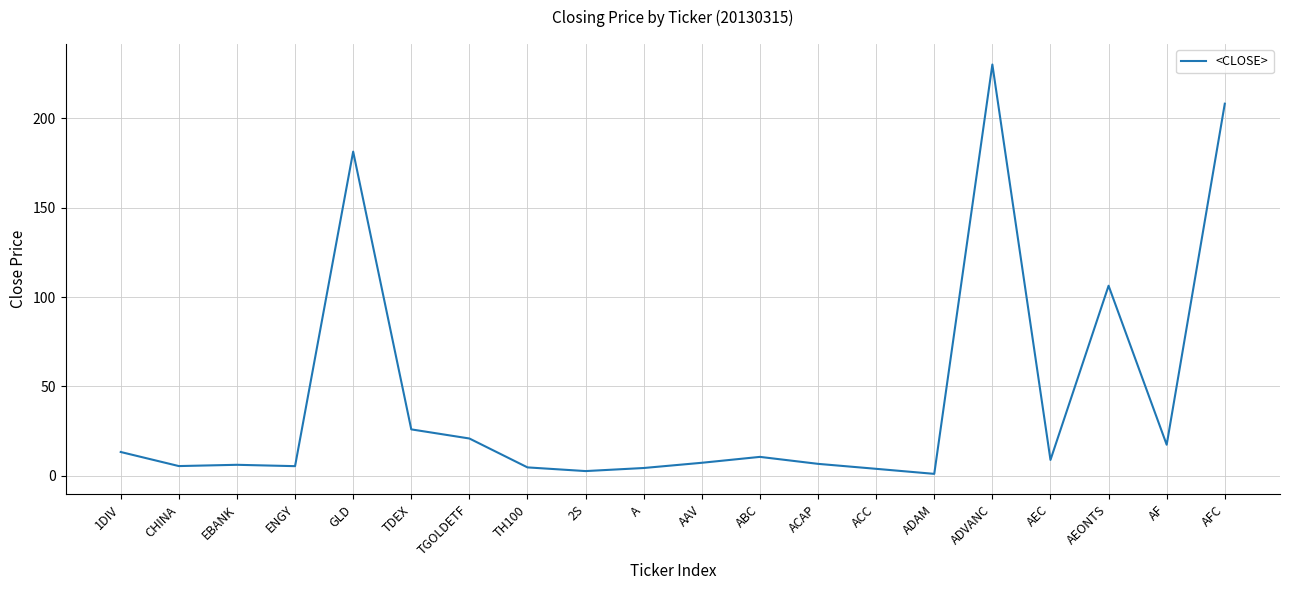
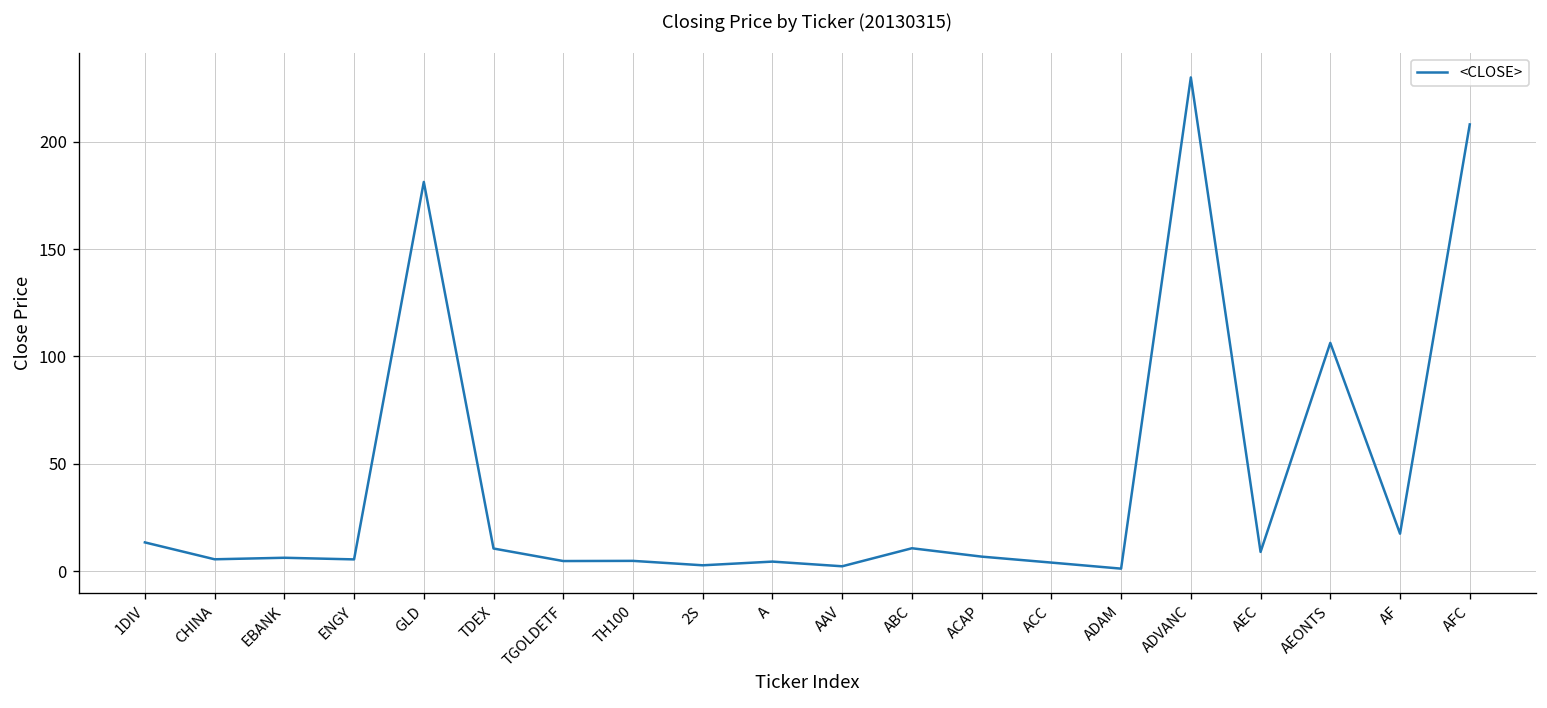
  {
    "1DIV": 13,
    "CHINA": 5,
    "EBANK": 6,
    "ENGY": 5,
    "GLD": 181,
-   "TDEX": 26,
-   "TGOLDETF": 21,
+   "TDEX": 10,
+   "TGOLDETF": 5,
    "TH100": 5,
    "2S": 3,
    "A": 4,
-   "AAV": 7,
+   "AAV": 2,
    "ABC": 11,
    "ACAP": 7,
    "ACC": 4,
    "ADAM": 1,
    "ADVANC": 230,
    "AEC": 9,
    "AEONTS": 106,
    "AF": 17,
    "AFC": 208
  }
